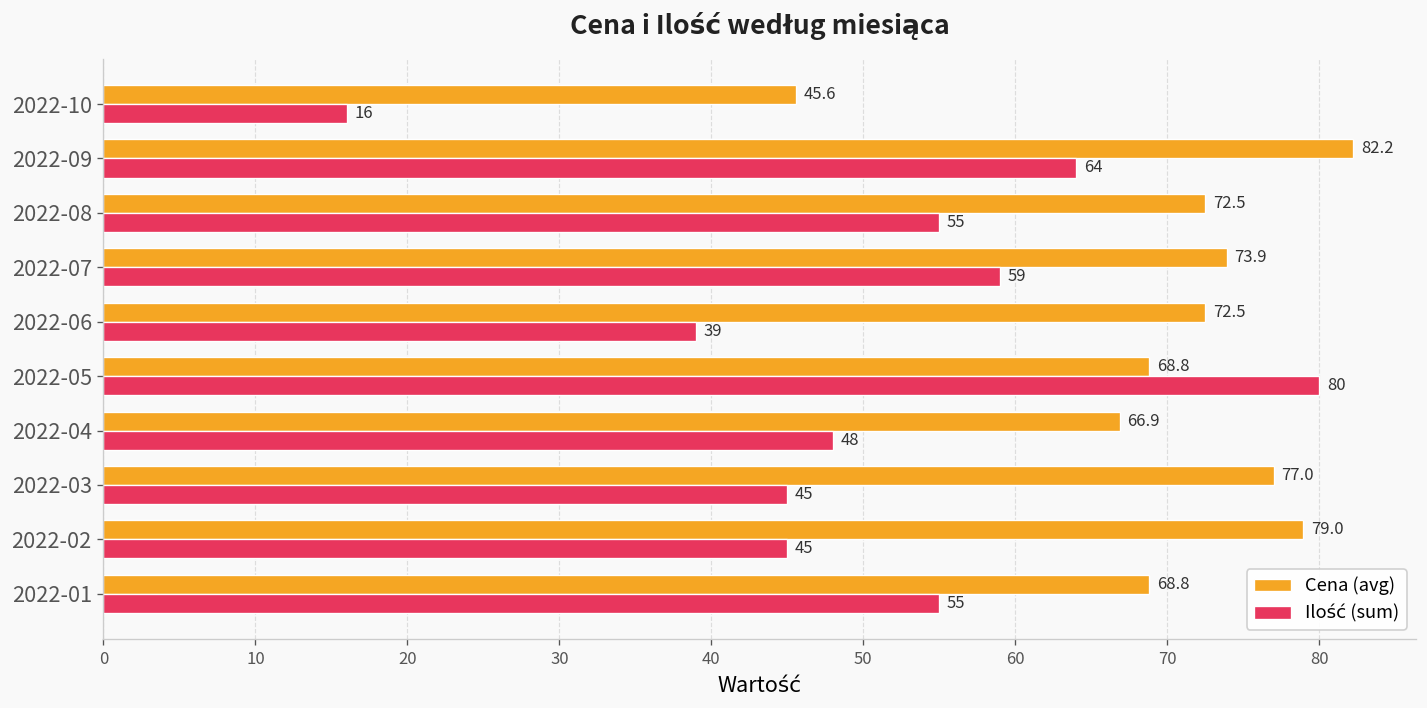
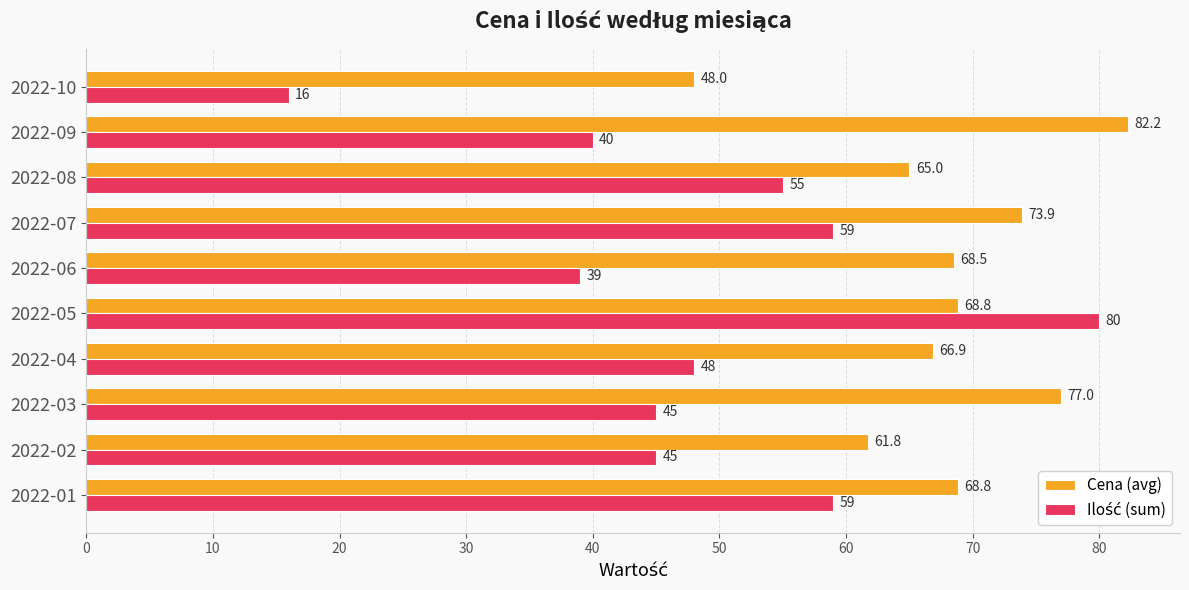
  {
    "Cena (avg)": {
-     "2022-10": 45.6,
+     "2022-10": 48.0,
      "2022-09": 82.2,
-     "2022-08": 72.5,
+     "2022-08": 65.0,
      "2022-07": 73.9,
-     "2022-06": 72.5,
+     "2022-06": 68.5,
      "2022-05": 68.8,
      "2022-04": 66.9,
      "2022-03": 77.0,
-     "2022-02": 79.0,
+     "2022-02": 61.8,
      "2022-01": 68.8
    },
    "Ilość (sum)": {
      "2022-10": 16,
-     "2022-09": 64,
+     "2022-09": 40,
      "2022-08": 55,
      "2022-07": 59,
      "2022-06": 39,
      "2022-05": 80,
      "2022-04": 48,
      "2022-03": 45,
      "2022-02": 45,
-     "2022-01": 55
+     "2022-01": 59
    }
  }
